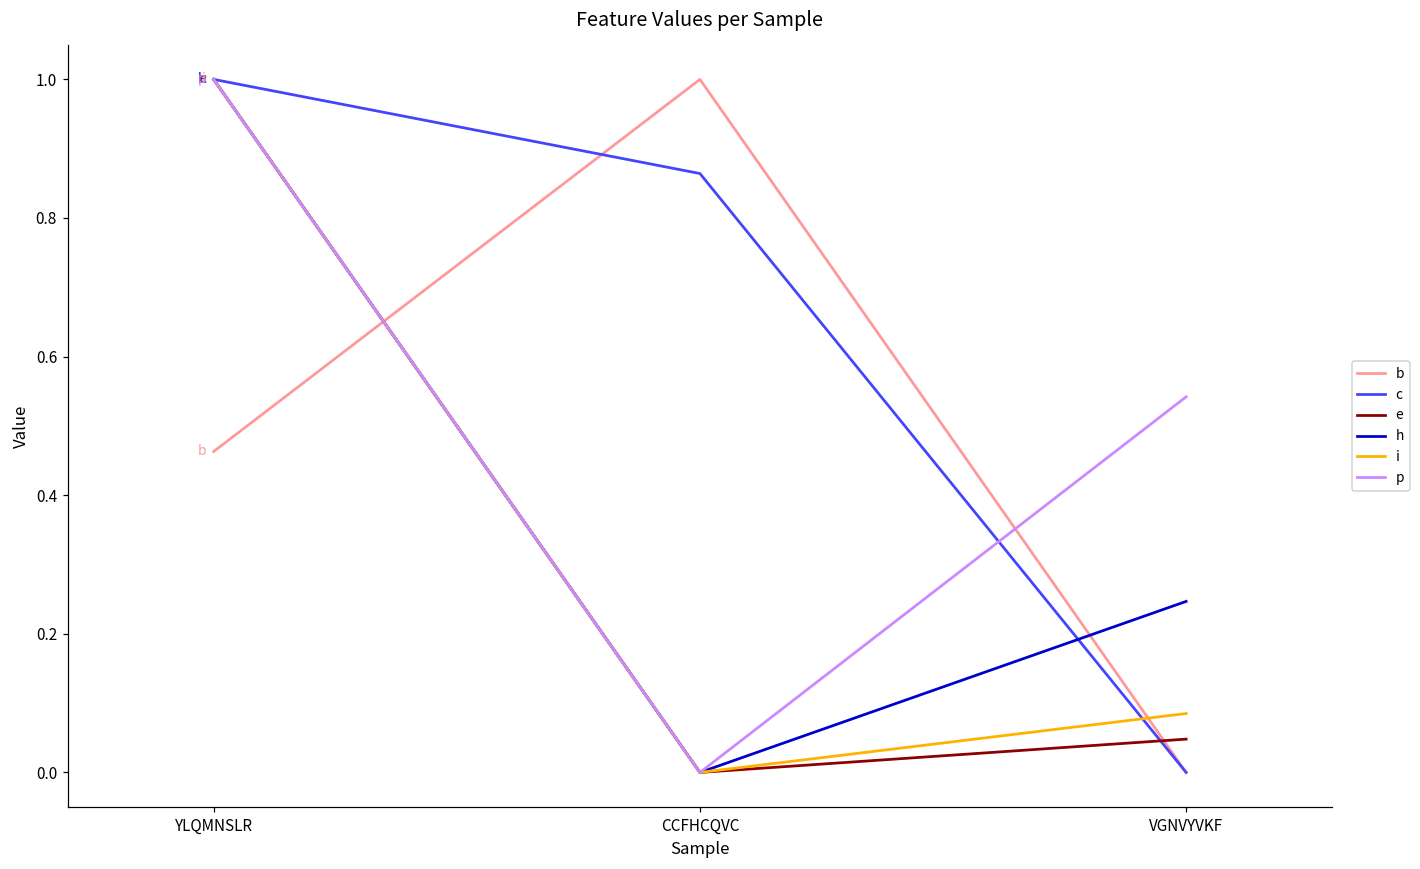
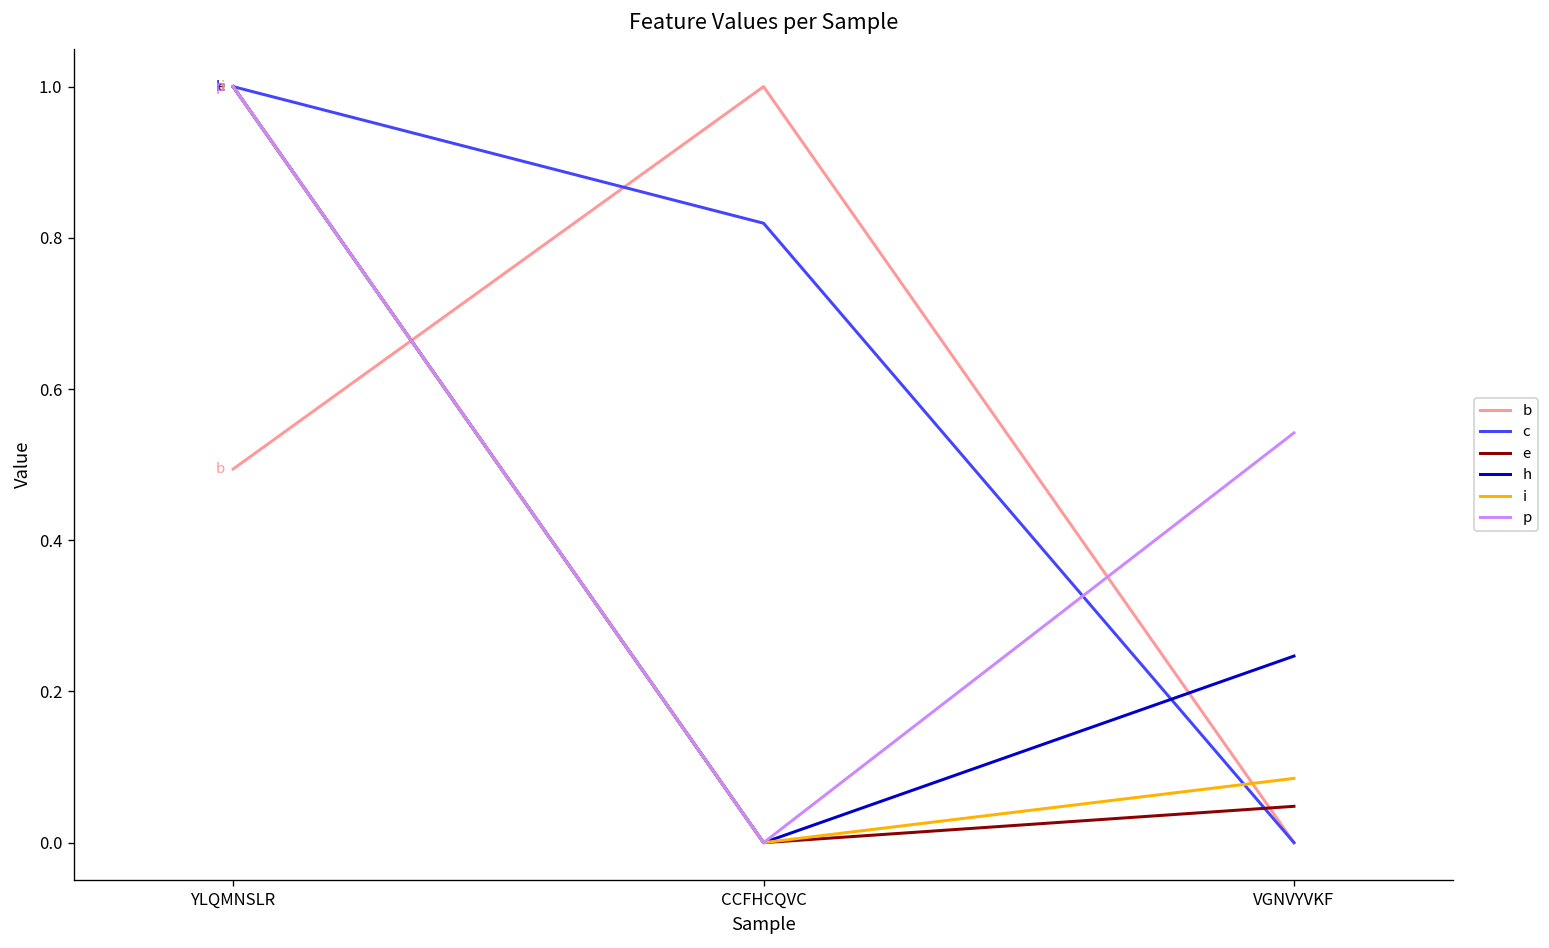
  {
    "b": {
-     "YLQMNSLR": 0.46,
+     "YLQMNSLR": 0.49,
      "CCFHCQVC": 1.00
    },
    "c": {
-     "CCFHCQVC": 0.86
+     "CCFHCQVC": 0.82
    },
    "e": {
      "VGNVYVKF": 0.05
    },
    "h": {
      "VGNVYVKF": 0.25
    },
    "i": {
      "VGNVYVKF": 0.09
    },
    "p": {
      "VGNVYVKF": 0.54
    }
  }
